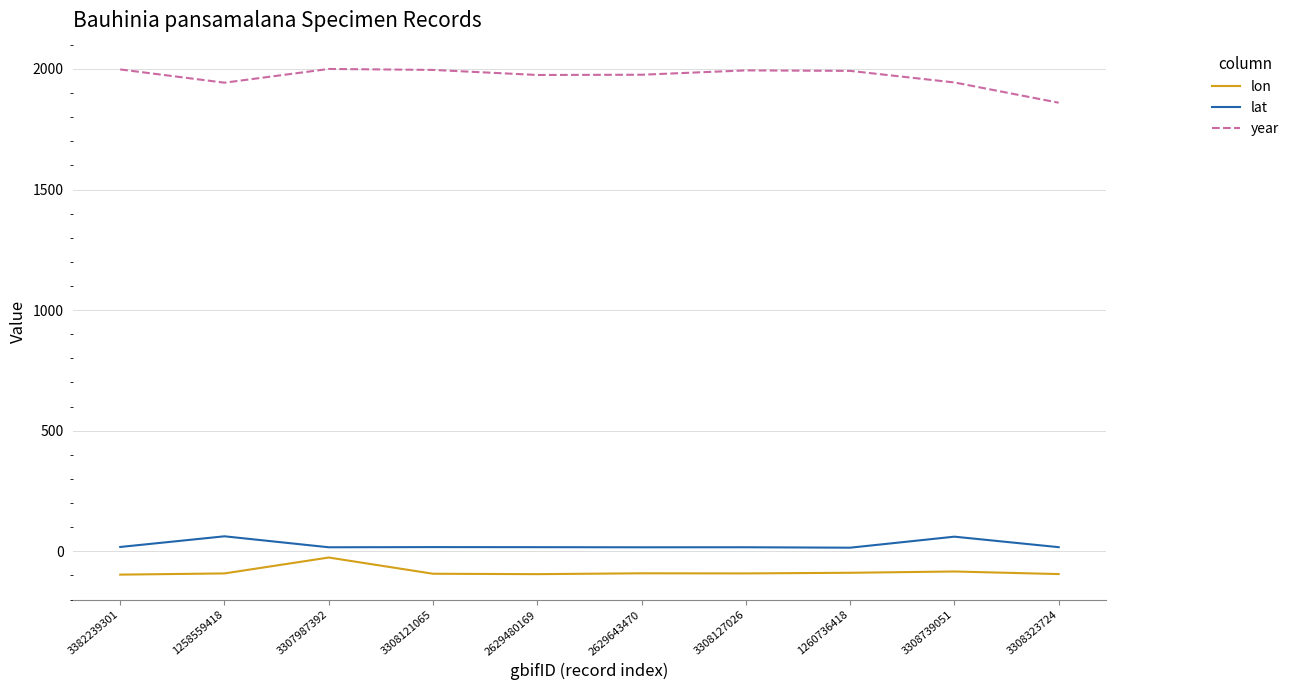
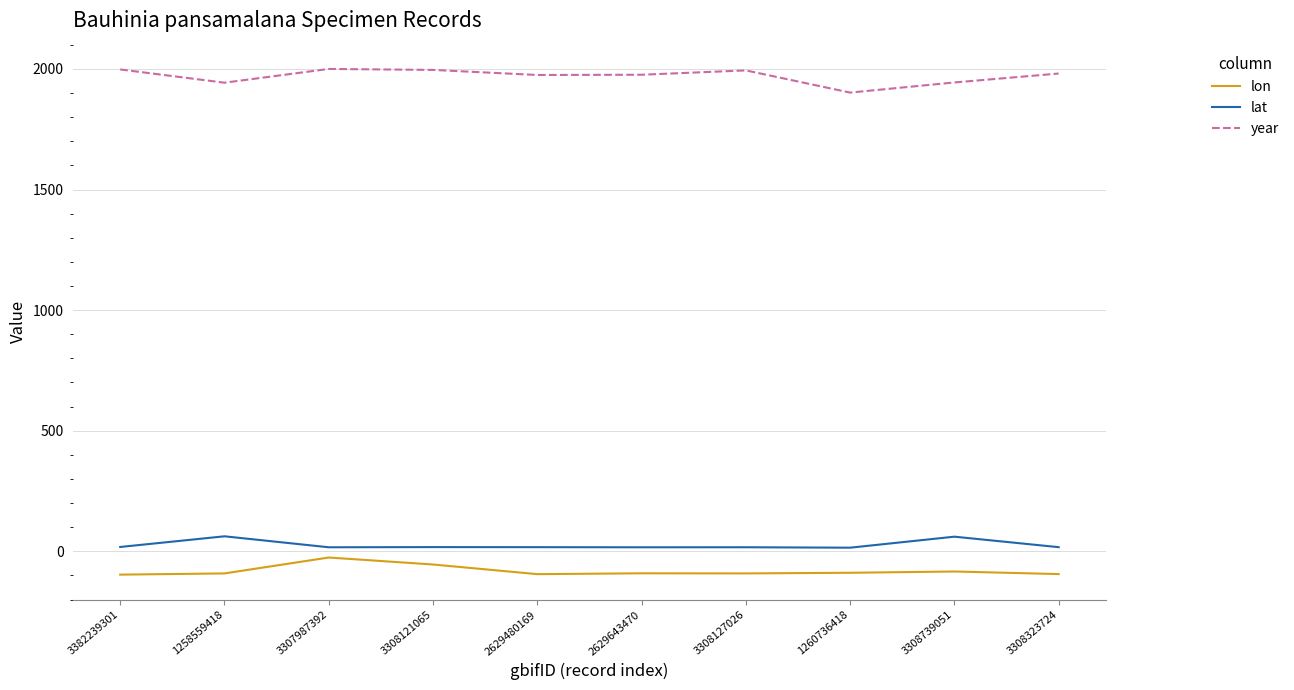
  {
    "lon": {
      "3382239301": -100,
      "1258559418": -90,
      "3307987392": -30,
-     "3308121065": -90,
+     "3308121065": -50,
      "2629480169": -90,
      "2629643470": -90,
      "3308127026": -90,
      "1260736418": -90,
      "3308739051": -80,
      "3308323724": -90
    },
    "lat": {
      "3382239301": 20,
      "1258559418": 60,
      "3307987392": 20,
      "3308121065": 20,
      "2629480169": 20,
      "2629643470": 20,
      "3308127026": 20,
      "1260736418": 20,
      "3308739051": 60,
      "3308323724": 20
    },
    "year": {
      "3382239301": 2000,
      "1258559418": 1940,
      "3307987392": 2000,
      "3308121065": 2000,
      "2629480169": 1980,
      "2629643470": 1980,
      "3308127026": 1990,
-     "1260736418": 1990,
+     "1260736418": 1900,
      "3308739051": 1940,
-     "3308323724": 1860
+     "3308323724": 1980
    }
  }
